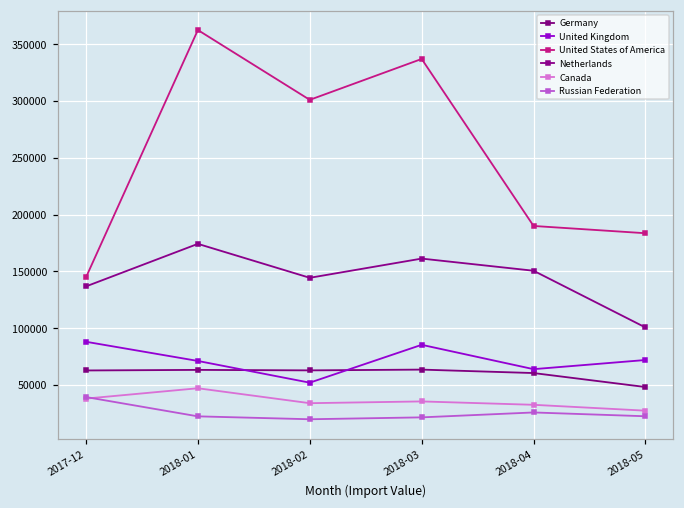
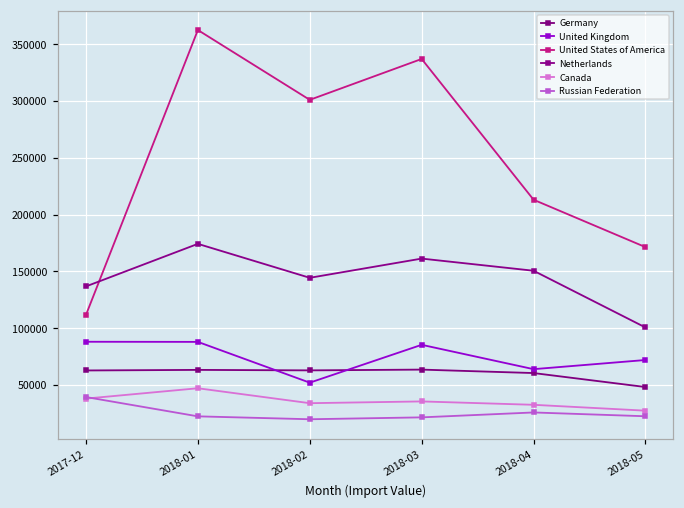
  {
    "United Kingdom": {
      "2017-12": 88000,
-     "2018-01": 71000,
+     "2018-01": 88000,
      "2018-02": 52000,
      "2018-03": 85000,
      "2018-04": 64000,
      "2018-05": 72000
    },
    "United States of America": {
-     "2017-12": 145000,
+     "2017-12": 112000,
      "2018-01": 362000,
      "2018-02": 301000,
      "2018-03": 337000,
-     "2018-04": 190000,
-     "2018-05": 184000
+     "2018-04": 213000,
+     "2018-05": 171000
    }
  }
